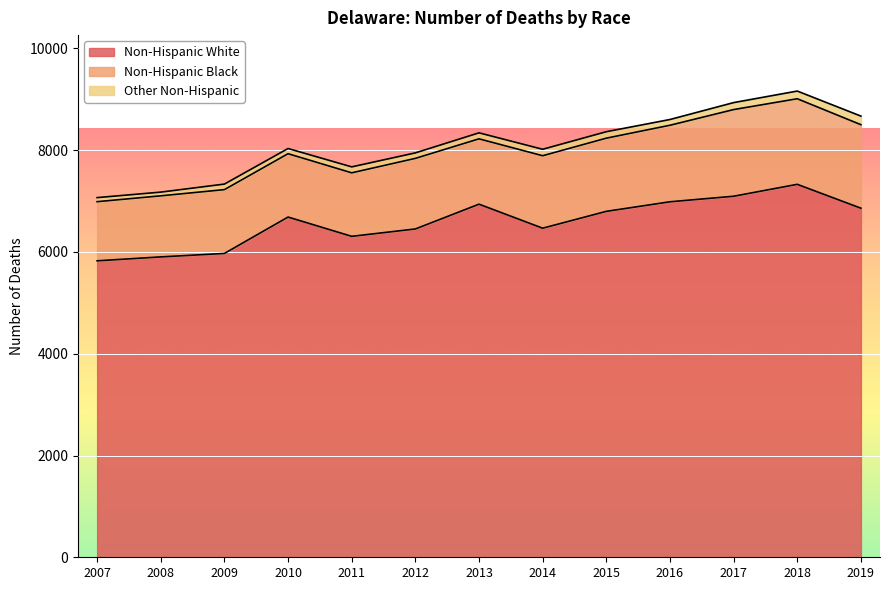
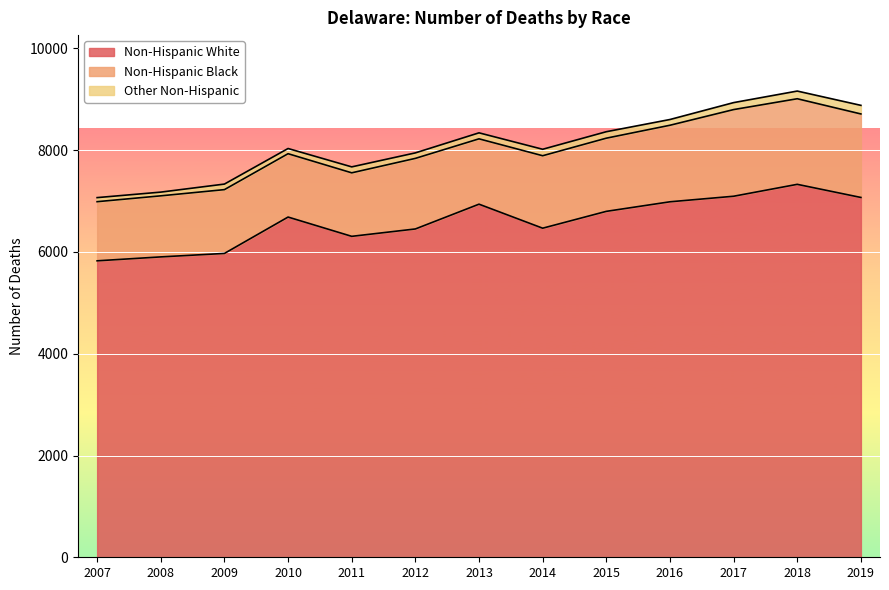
  {
    "Non-Hispanic White": {
      "2007": 5800,
      "2008": 5900,
      "2009": 6000,
      "2010": 6700,
      "2011": 6300,
      "2012": 6500,
      "2013": 6900,
      "2014": 6500,
      "2015": 6800,
      "2016": 7000,
      "2017": 7100,
      "2018": 7300,
-     "2019": 6900
+     "2019": 7100
    }
  }
